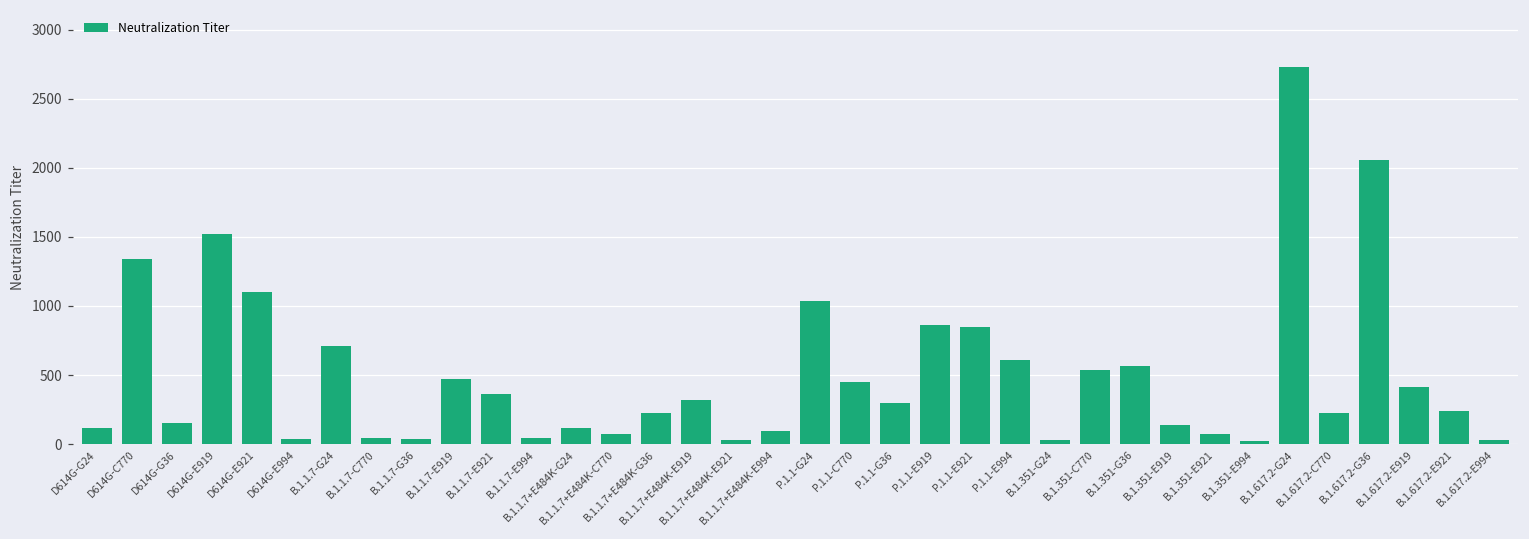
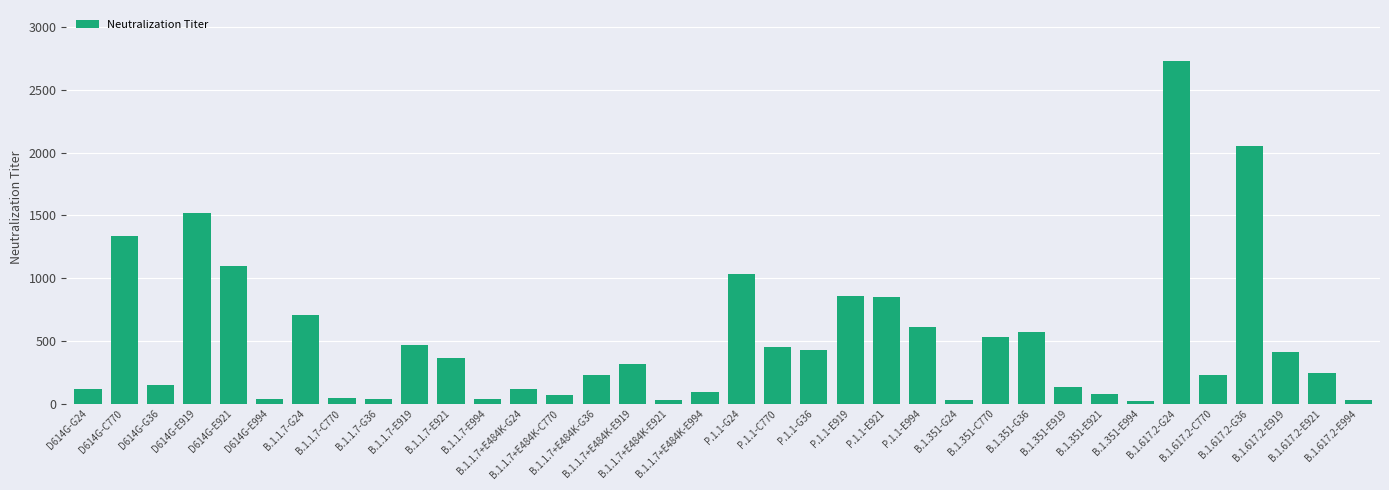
  {
    "D614G-G24": 110,
    "D614G-C770": 1340,
    "D614G-G36": 150,
    "D614G-E919": 1520,
    "D614G-E921": 1100,
    "D614G-E994": 30,
    "B.1.1.7-G24": 710,
    "B.1.1.7-C770": 50,
    "B.1.1.7-G36": 40,
    "B.1.1.7-E919": 470,
    "B.1.1.7-E921": 360,
    "B.1.1.7-E994": 40,
    "B.1.1.7+E484K-G24": 120,
    "B.1.1.7+E484K-C770": 70,
    "B.1.1.7+E484K-G36": 230,
    "B.1.1.7+E484K-E919": 320,
    "B.1.1.7+E484K-E921": 30,
    "B.1.1.7+E484K-E994": 100,
    "P.1.1-G24": 1040,
    "P.1.1-C770": 450,
-   "P.1.1-G36": 290,
+   "P.1.1-G36": 430,
    "P.1.1-E919": 860,
    "P.1.1-E921": 850,
    "P.1.1-E994": 610,
    "B.1.351-G24": 30,
    "B.1.351-C770": 530,
    "B.1.351-G36": 570,
    "B.1.351-E919": 140,
    "B.1.351-E921": 80,
    "B.1.351-E994": 20,
    "B.1.617.2-G24": 2730,
    "B.1.617.2-C770": 230,
    "B.1.617.2-G36": 2050,
    "B.1.617.2-E919": 410,
    "B.1.617.2-E921": 240,
    "B.1.617.2-E994": 30
  }
